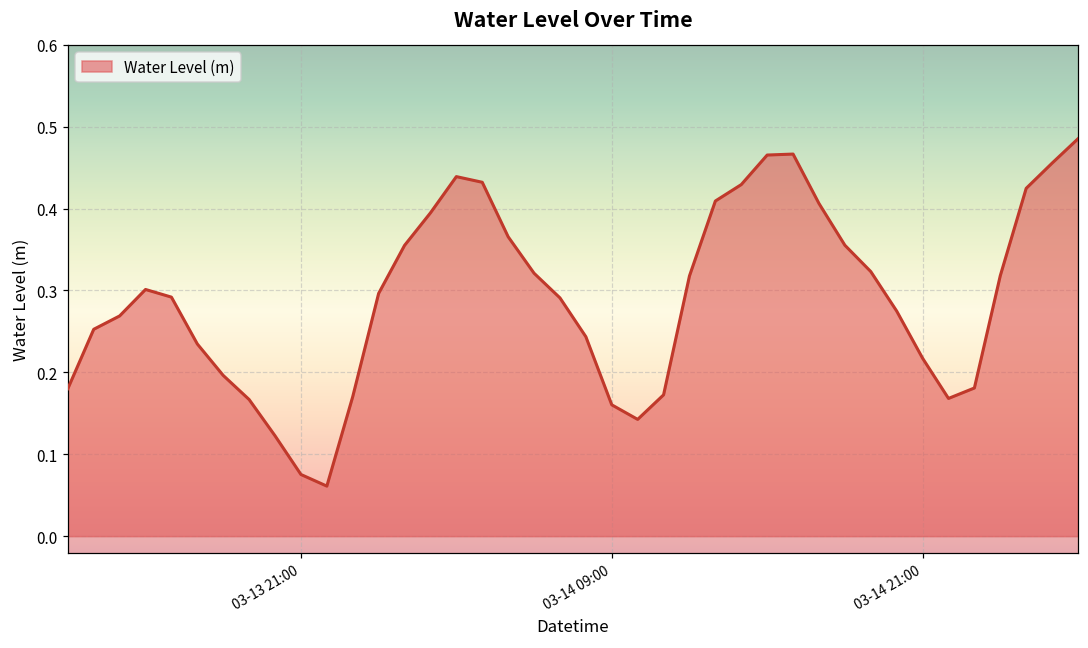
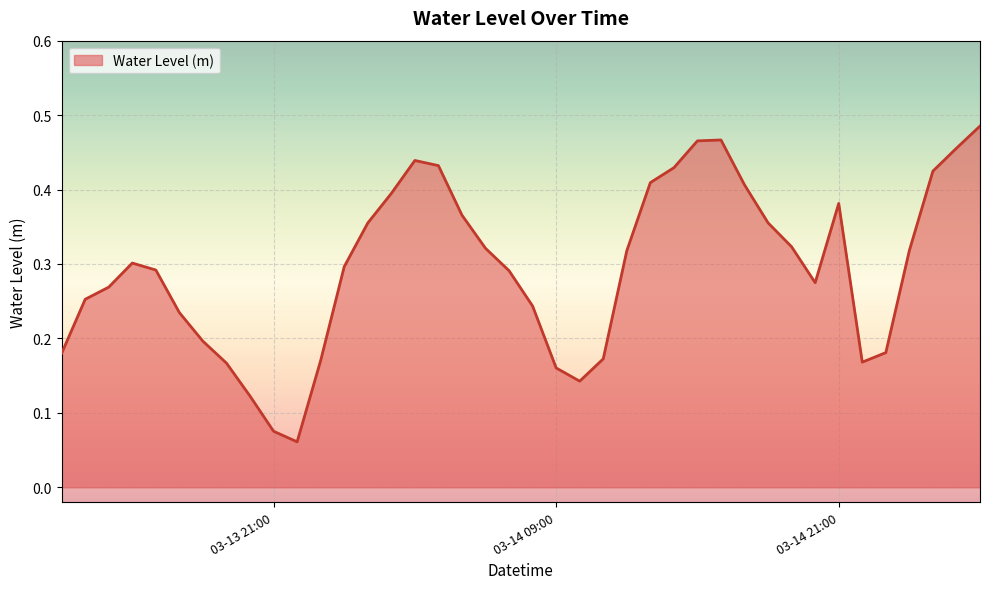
  {
    "03-13 21:00": 0.08,
    "03-14 09:00": 0.16,
-   "03-14 21:00": 0.22
+   "03-14 21:00": 0.38
  }
